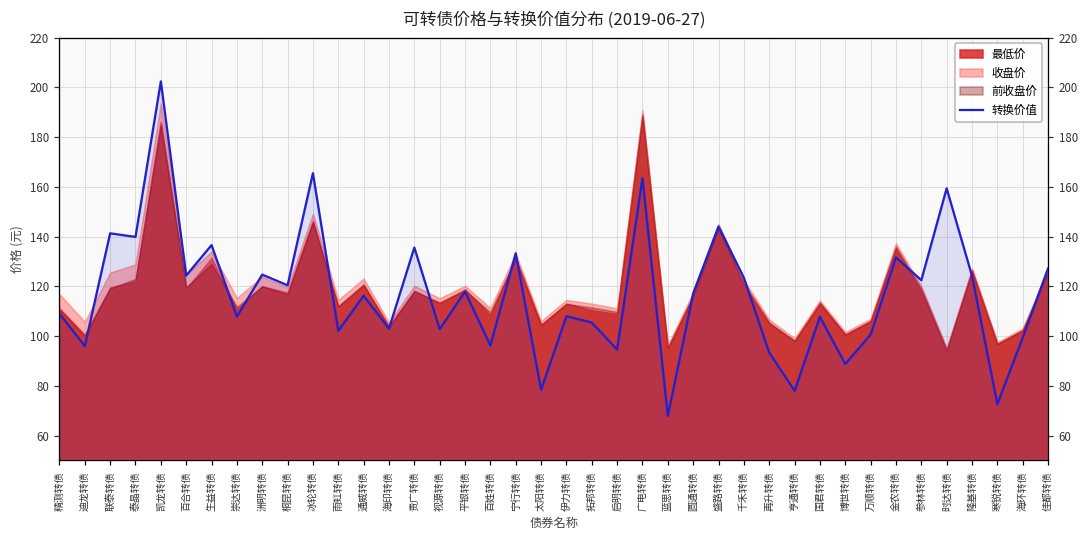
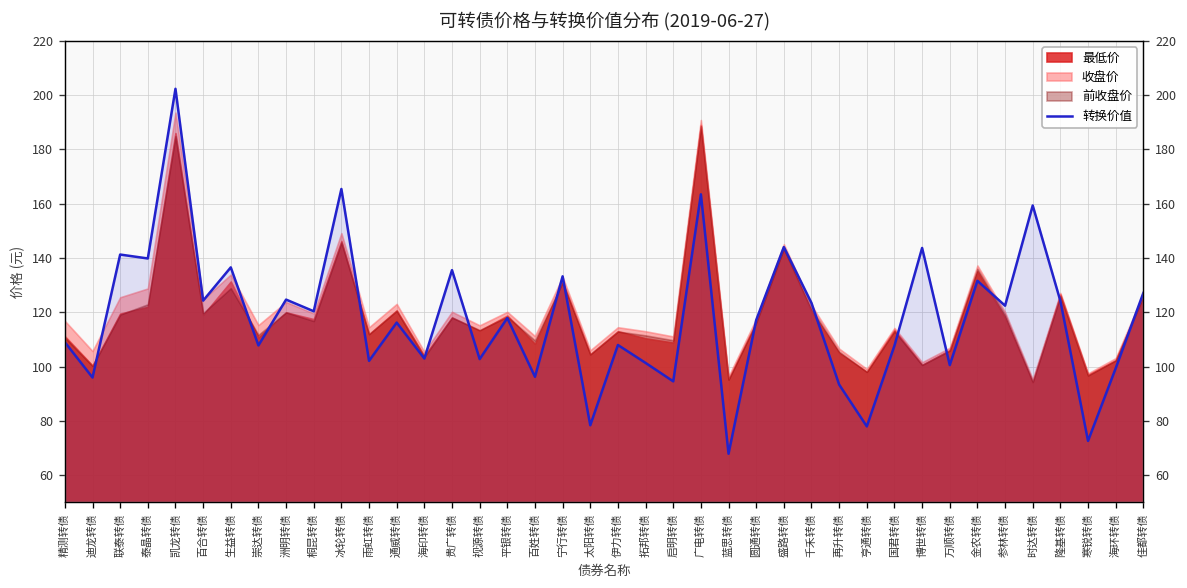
  {
    "转换价值": {
      "精测转债": 109,
      "迪龙转债": 96,
      "联泰转债": 141,
      "泰晶转债": 140,
      "凯龙转债": 202,
      "生益转债": 137,
      "崇达转债": 108,
      "冰轮转债": 165,
      "雨虹转债": 102,
      "通威转债": 116,
      "贵广转债": 136,
      "视源转债": 103,
      "百姓转债": 96,
      "太阳转债": 78,
      "伊力转债": 108,
-     "拓邦转债": 105,
+     "拓邦转债": 101,
      "启明转债": 95,
      "广电转债": 163,
      "蓝思转债": 68,
      "再升转债": 93,
      "亨通转债": 78,
      "国君转债": 108,
-     "博世转债": 89,
+     "博世转债": 144,
      "万顺转债": 101,
      "金农转债": 132,
      "参林转债": 122,
      "时达转债": 159,
      "隆基转债": 124,
      "寒锐转债": 73,
      "海环转债": 99
    },
    "最低价": {
      "凯龙转债": 186,
      "生益转债": 131,
      "百姓转债": 108
    },
    "收盘价": {
      "精测转债": 117,
      "迪龙转债": 106,
      "联泰转债": 126,
      "泰晶转债": 129,
      "凯龙转债": 194,
      "生益转债": 134,
      "崇达转债": 115,
      "冰轮转债": 149,
      "雨虹转债": 114,
      "通威转债": 123,
      "海印转债": 105,
      "贵广转债": 120,
      "视源转债": 115,
      "平银转债": 120,
      "百姓转债": 111,
      "太阳转债": 106,
      "伊力转债": 115,
      "拓邦转债": 113,
      "启明转债": 111,
      "广电转债": 191,
      "蓝思转债": 96,
      "再升转债": 107,
      "金农转债": 137
    },
    "前收盘价": {
      "凯龙转债": 185,
      "生益转债": 129,
      "百姓转债": 110
    }
  }
